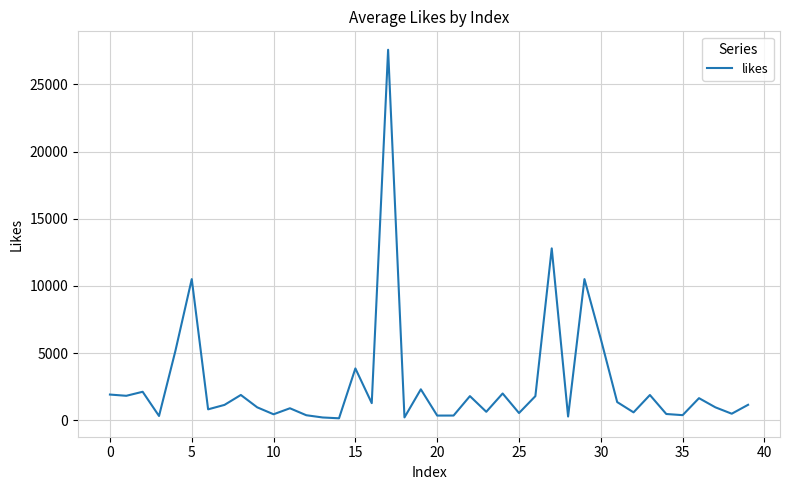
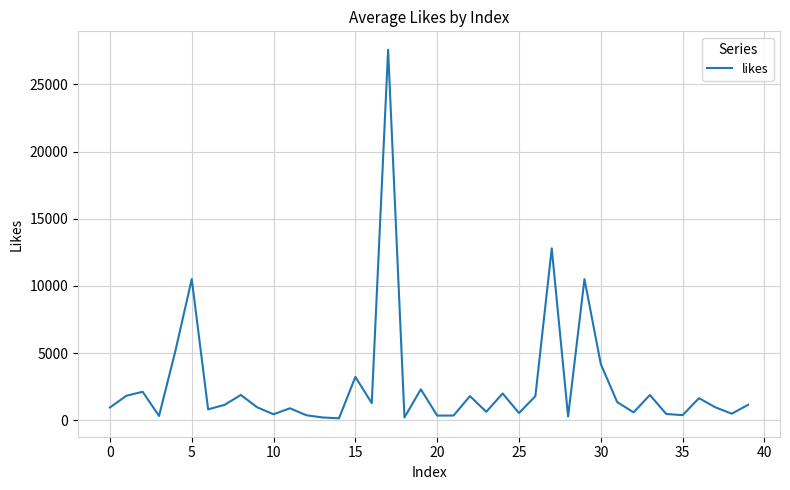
  {
-   "0": 1900,
+   "0": 900,
    "5": 10500,
    "10": 400,
-   "15": 3900,
+   "15": 3200,
    "20": 300,
    "25": 500,
-   "30": 6000,
+   "30": 4200,
    "35": 400
  }
